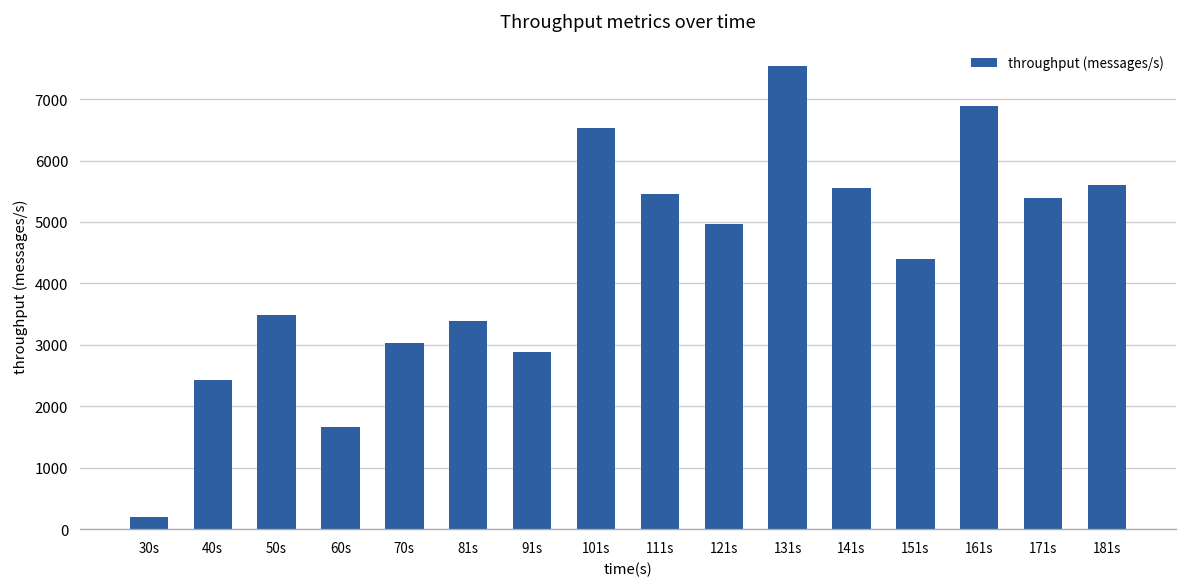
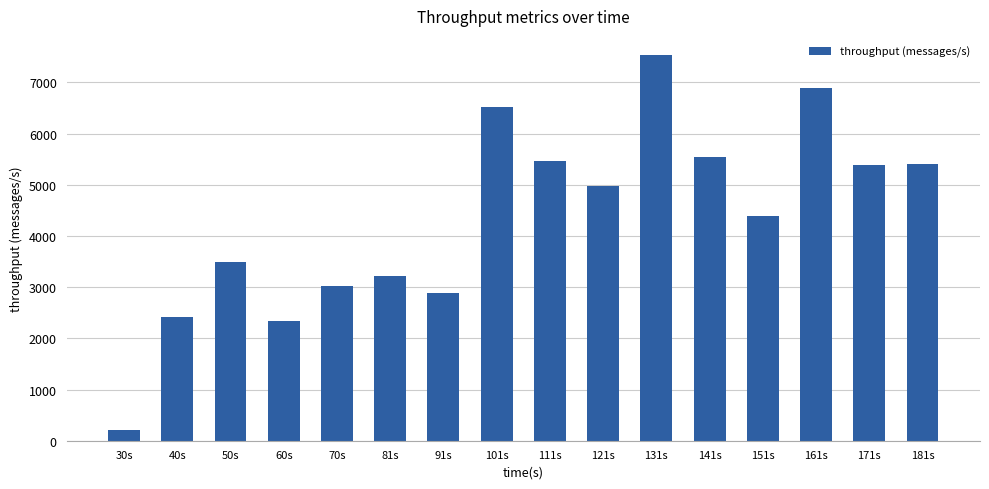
  {
    "30s": 200,
    "40s": 2400,
    "50s": 3500,
-   "60s": 1700,
+   "60s": 2300,
    "70s": 3000,
-   "81s": 3400,
+   "81s": 3200,
    "91s": 2900,
    "101s": 6500,
    "111s": 5500,
    "121s": 5000,
    "131s": 7500,
    "141s": 5500,
    "151s": 4400,
    "161s": 6900,
    "171s": 5400,
-   "181s": 5600
+   "181s": 5400
  }
